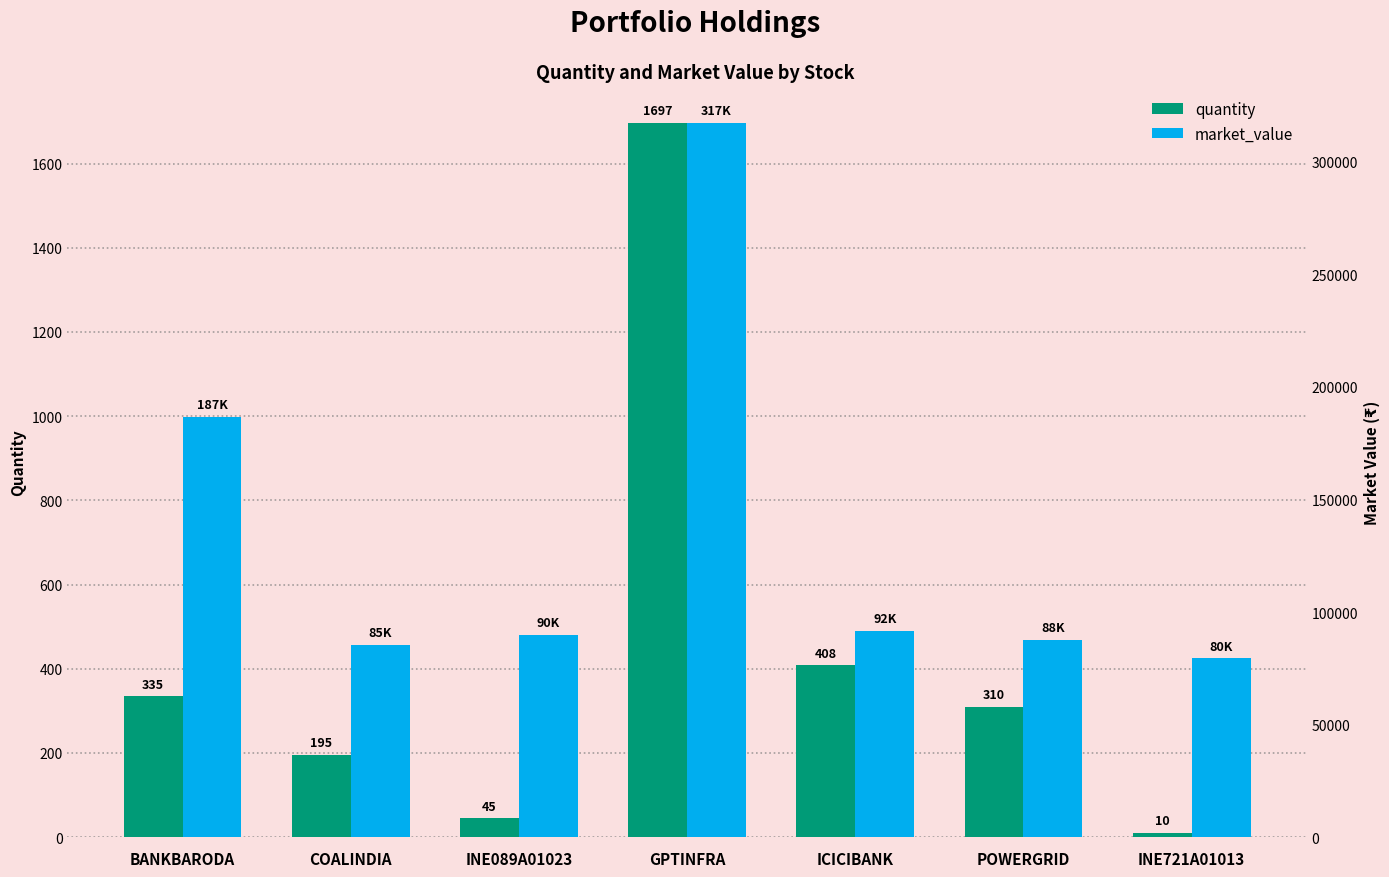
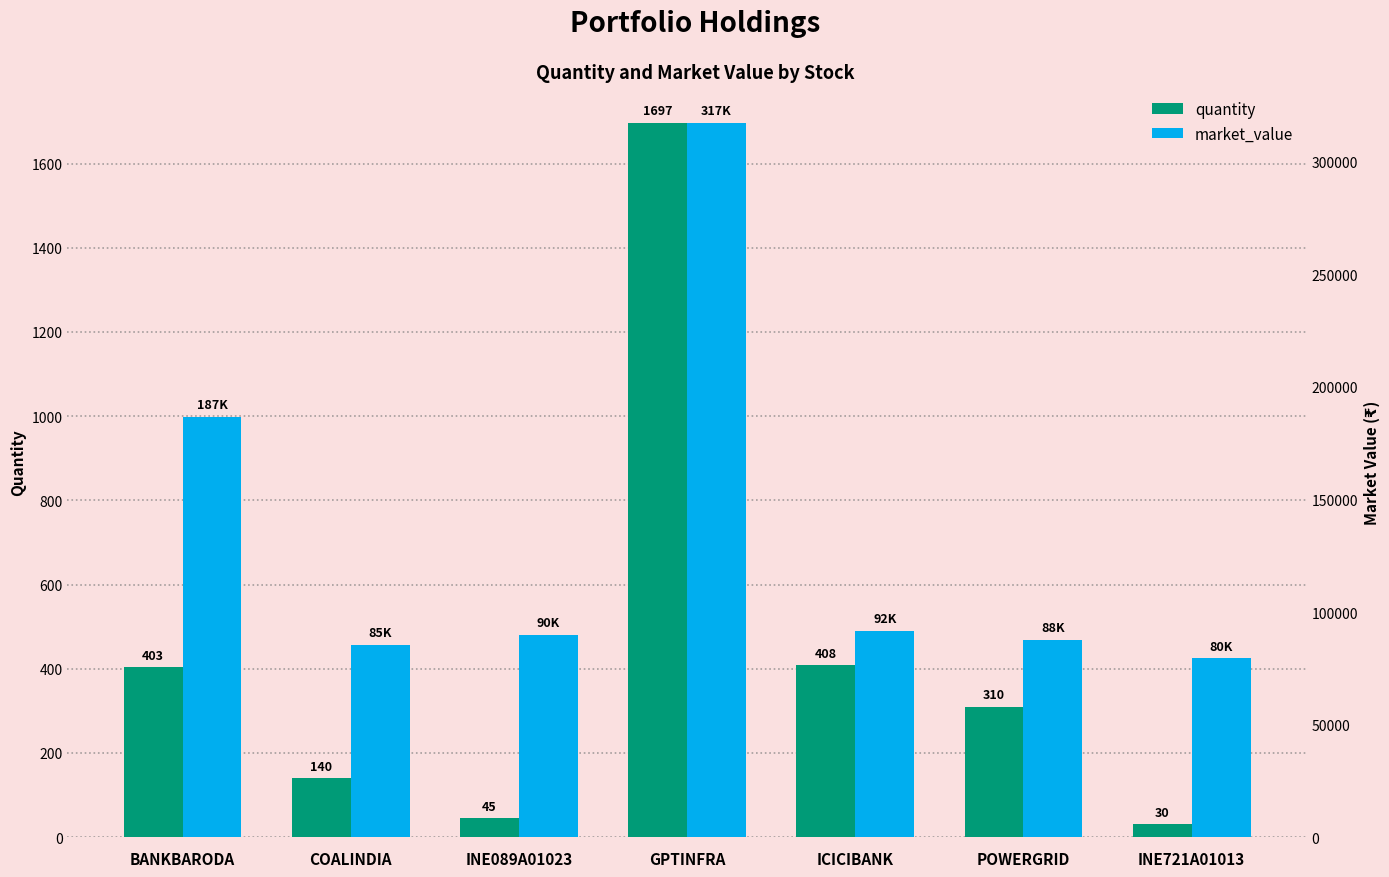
  {
    "quantity": {
-     "BANKBARODA": "335",
-     "COALINDIA": "195",
+     "BANKBARODA": "403",
+     "COALINDIA": "140",
      "INE089A01023": "45",
      "GPTINFRA": "1697",
      "ICICIBANK": "408",
      "POWERGRID": "310",
-     "INE721A01013": "10"
+     "INE721A01013": "30"
    },
    "market_value": {
      "BANKBARODA": "187K",
      "COALINDIA": "85K",
      "INE089A01023": "90K",
      "GPTINFRA": "317K",
      "ICICIBANK": "92K",
      "POWERGRID": "88K",
      "INE721A01013": "80K"
    }
  }
